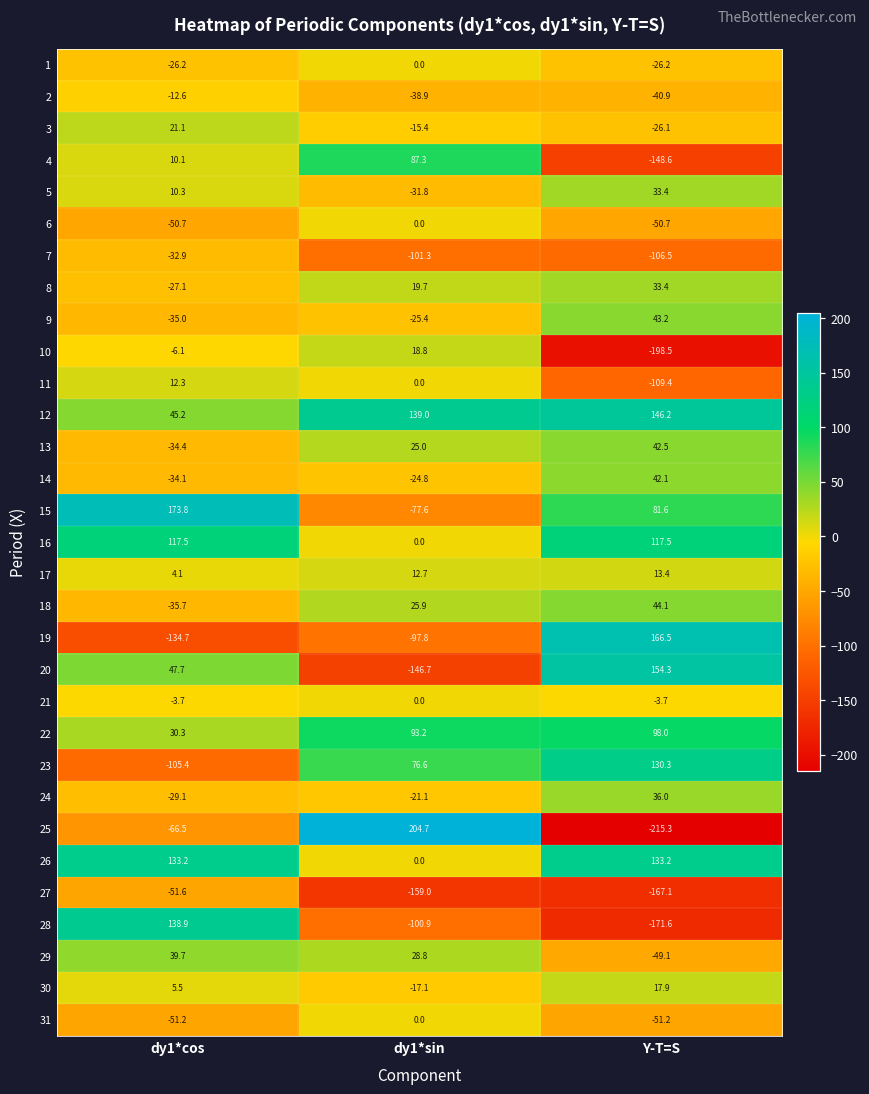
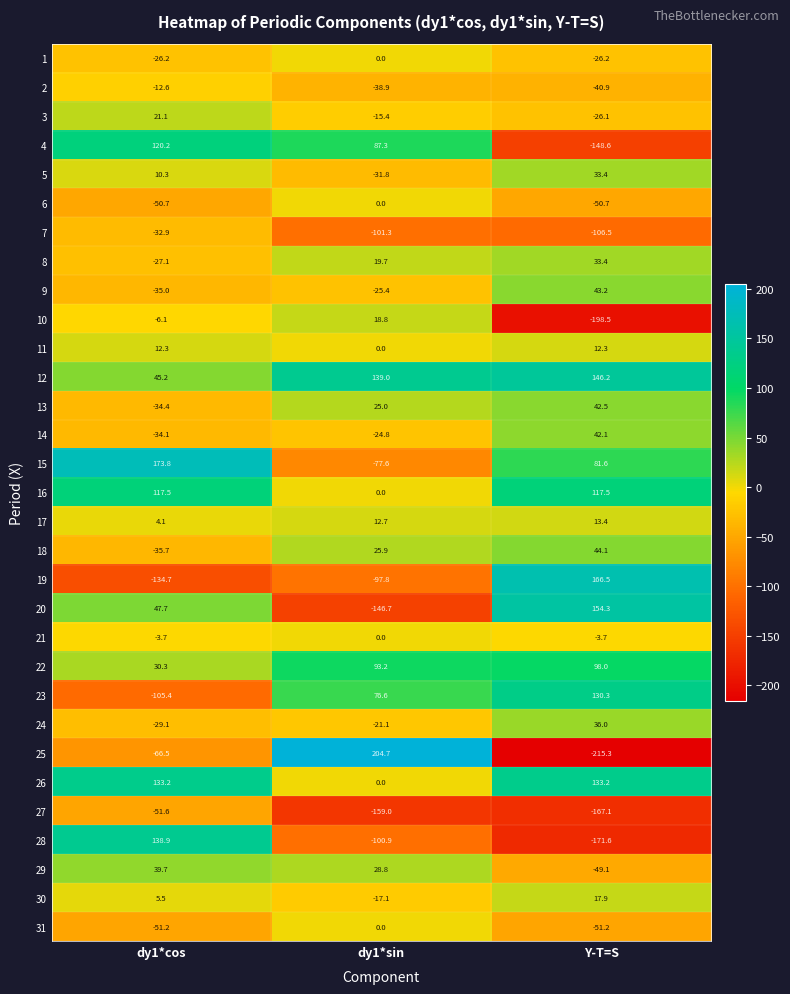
  {
    "1": {
      "dy1*cos": -26.2,
      "dy1*sin": 0.0,
      "Y-T=S": -26.2
    },
    "2": {
      "dy1*cos": -12.6,
      "dy1*sin": -38.9,
      "Y-T=S": -40.9
    },
    "3": {
      "dy1*cos": 21.1,
      "dy1*sin": -15.4,
      "Y-T=S": -26.1
    },
    "4": {
-     "dy1*cos": 10.1,
+     "dy1*cos": 120.2,
      "dy1*sin": 87.3,
      "Y-T=S": -148.6
    },
    "5": {
      "dy1*cos": 10.3,
      "dy1*sin": -31.8,
      "Y-T=S": 33.4
    },
    "6": {
      "dy1*cos": -50.7,
      "dy1*sin": 0.0,
      "Y-T=S": -50.7
    },
    "7": {
      "dy1*cos": -32.9,
      "dy1*sin": -101.3,
      "Y-T=S": -106.5
    },
    "8": {
      "dy1*cos": -27.1,
      "dy1*sin": 19.7,
      "Y-T=S": 33.4
    },
    "9": {
      "dy1*cos": -35.0,
      "dy1*sin": -25.4,
      "Y-T=S": 43.2
    },
    "10": {
      "dy1*cos": -6.1,
      "dy1*sin": 18.8,
      "Y-T=S": -198.5
    },
    "11": {
      "dy1*cos": 12.3,
      "dy1*sin": 0.0,
-     "Y-T=S": -109.4
+     "Y-T=S": 12.3
    },
    "12": {
      "dy1*cos": 45.2,
      "dy1*sin": 139.0,
      "Y-T=S": 146.2
    },
    "13": {
      "dy1*cos": -34.4,
      "dy1*sin": 25.0,
      "Y-T=S": 42.5
    },
    "14": {
      "dy1*cos": -34.1,
      "dy1*sin": -24.8,
      "Y-T=S": 42.1
    },
    "15": {
      "dy1*cos": 173.8,
      "dy1*sin": -77.6,
      "Y-T=S": 81.6
    },
    "16": {
      "dy1*cos": 117.5,
      "dy1*sin": 0.0,
      "Y-T=S": 117.5
    },
    "17": {
      "dy1*cos": 4.1,
      "dy1*sin": 12.7,
      "Y-T=S": 13.4
    },
    "18": {
      "dy1*cos": -35.7,
      "dy1*sin": 25.9,
      "Y-T=S": 44.1
    },
    "19": {
      "dy1*cos": -134.7,
      "dy1*sin": -97.8,
      "Y-T=S": 166.5
    },
    "20": {
      "dy1*cos": 47.7,
      "dy1*sin": -146.7,
      "Y-T=S": 154.3
    },
    "21": {
      "dy1*cos": -3.7,
      "dy1*sin": 0.0,
      "Y-T=S": -3.7
    },
    "22": {
      "dy1*cos": 30.3,
      "dy1*sin": 93.2,
      "Y-T=S": 98.0
    },
    "23": {
      "dy1*cos": -105.4,
      "dy1*sin": 76.6,
      "Y-T=S": 130.3
    },
    "24": {
      "dy1*cos": -29.1,
      "dy1*sin": -21.1,
      "Y-T=S": 36.0
    },
    "25": {
      "dy1*cos": -66.5,
      "dy1*sin": 204.7,
      "Y-T=S": -215.3
    },
    "26": {
      "dy1*cos": 133.2,
      "dy1*sin": 0.0,
      "Y-T=S": 133.2
    },
    "27": {
      "dy1*cos": -51.6,
      "dy1*sin": -159.0,
      "Y-T=S": -167.1
    },
    "28": {
      "dy1*cos": 138.9,
      "dy1*sin": -100.9,
      "Y-T=S": -171.6
    },
    "29": {
      "dy1*cos": 39.7,
      "dy1*sin": 28.8,
      "Y-T=S": -49.1
    },
    "30": {
      "dy1*cos": 5.5,
      "dy1*sin": -17.1,
      "Y-T=S": 17.9
    },
    "31": {
      "dy1*cos": -51.2,
      "dy1*sin": 0.0,
      "Y-T=S": -51.2
    }
  }
